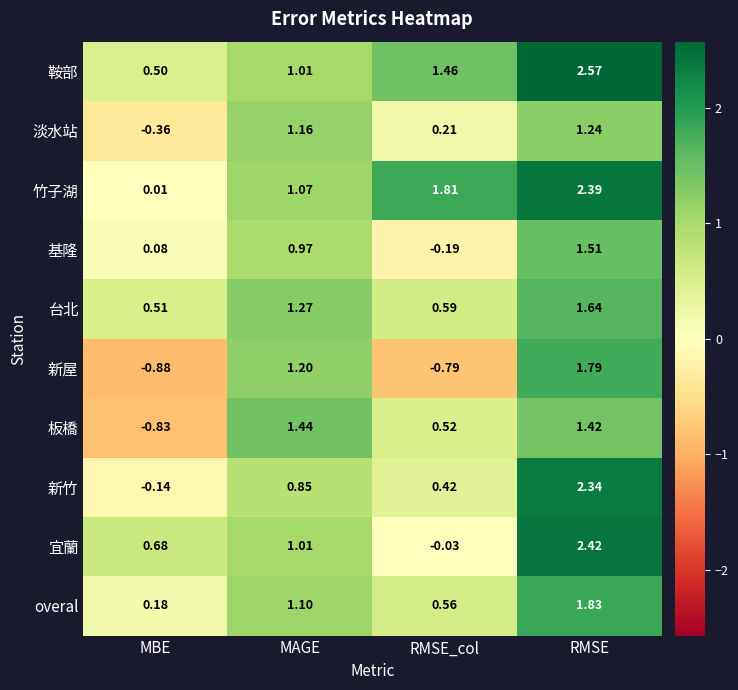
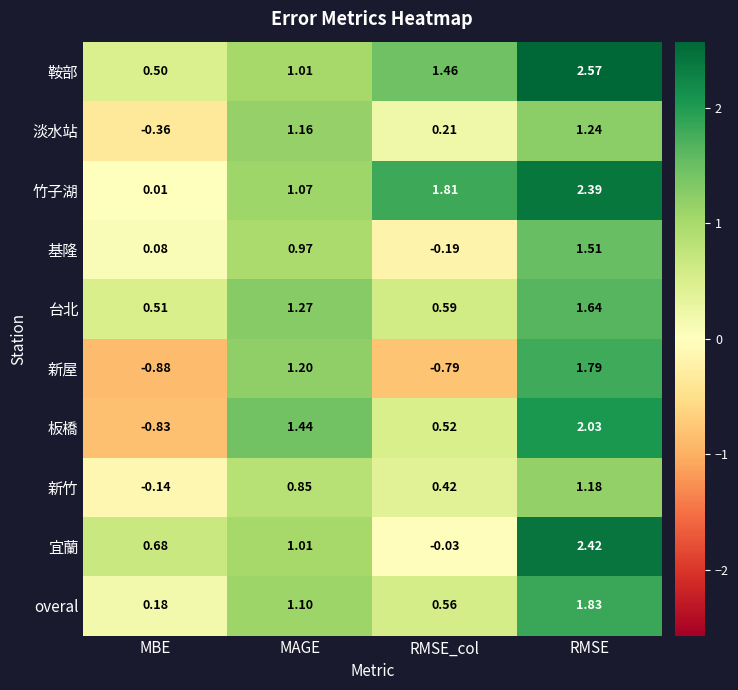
  {
    "鞍部": {
      "MBE": 0.50,
      "MAGE": 1.01,
      "RMSE_col": 1.46,
      "RMSE": 2.57
    },
    "淡水站": {
      "MBE": -0.36,
      "MAGE": 1.16,
      "RMSE_col": 0.21,
      "RMSE": 1.24
    },
    "竹子湖": {
      "MBE": 0.01,
      "MAGE": 1.07,
      "RMSE_col": 1.81,
      "RMSE": 2.39
    },
    "基隆": {
      "MBE": 0.08,
      "MAGE": 0.97,
      "RMSE_col": -0.19,
      "RMSE": 1.51
    },
    "台北": {
      "MBE": 0.51,
      "MAGE": 1.27,
      "RMSE_col": 0.59,
      "RMSE": 1.64
    },
    "新屋": {
      "MBE": -0.88,
      "MAGE": 1.20,
      "RMSE_col": -0.79,
      "RMSE": 1.79
    },
    "板橋": {
      "MBE": -0.83,
      "MAGE": 1.44,
      "RMSE_col": 0.52,
-     "RMSE": 1.42
+     "RMSE": 2.03
    },
    "新竹": {
      "MBE": -0.14,
      "MAGE": 0.85,
      "RMSE_col": 0.42,
-     "RMSE": 2.34
+     "RMSE": 1.18
    },
    "宜蘭": {
      "MBE": 0.68,
      "MAGE": 1.01,
      "RMSE_col": -0.03,
      "RMSE": 2.42
    },
    "overal": {
      "MBE": 0.18,
      "MAGE": 1.10,
      "RMSE_col": 0.56,
      "RMSE": 1.83
    }
  }
